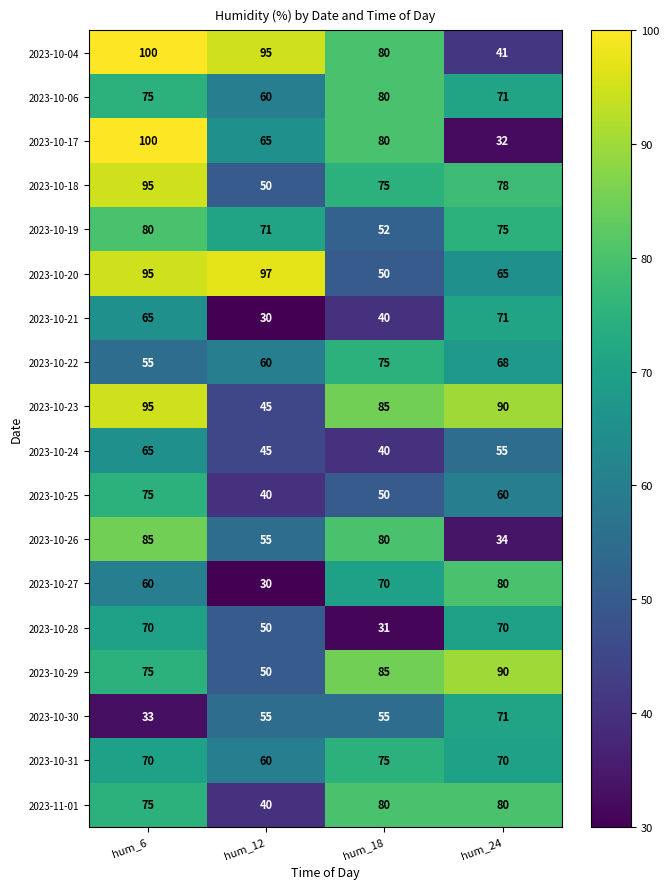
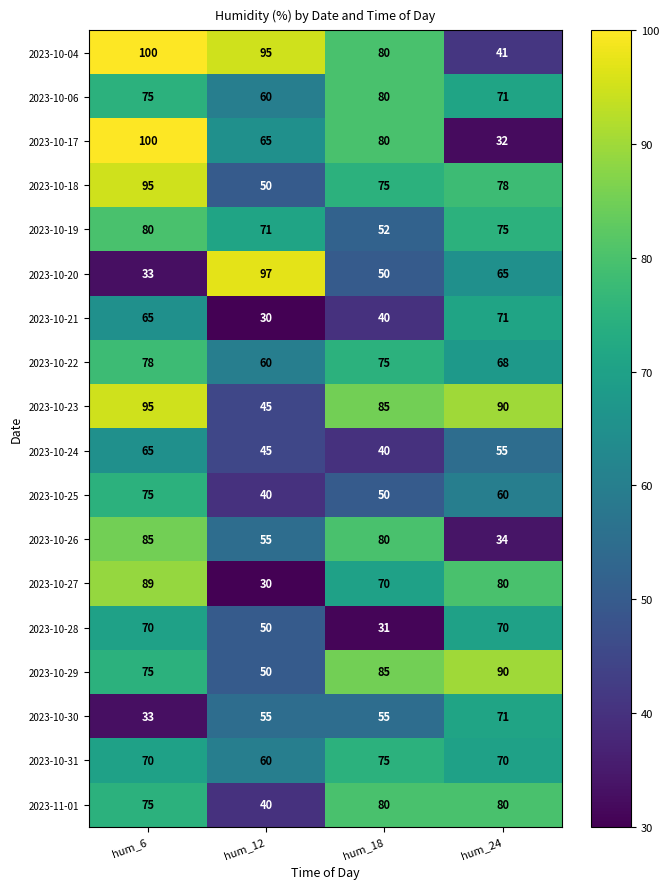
  {
    "2023-10-04": {
      "hum_6": 100,
      "hum_12": 95,
      "hum_18": 80,
      "hum_24": 41
    },
    "2023-10-06": {
      "hum_6": 75,
      "hum_12": 60,
      "hum_18": 80,
      "hum_24": 71
    },
    "2023-10-17": {
      "hum_6": 100,
      "hum_12": 65,
      "hum_18": 80,
      "hum_24": 32
    },
    "2023-10-18": {
      "hum_6": 95,
      "hum_12": 50,
      "hum_18": 75,
      "hum_24": 78
    },
    "2023-10-19": {
      "hum_6": 80,
      "hum_12": 71,
      "hum_18": 52,
      "hum_24": 75
    },
    "2023-10-20": {
-     "hum_6": 95,
+     "hum_6": 33,
      "hum_12": 97,
      "hum_18": 50,
      "hum_24": 65
    },
    "2023-10-21": {
      "hum_6": 65,
      "hum_12": 30,
      "hum_18": 40,
      "hum_24": 71
    },
    "2023-10-22": {
-     "hum_6": 55,
+     "hum_6": 78,
      "hum_12": 60,
      "hum_18": 75,
      "hum_24": 68
    },
    "2023-10-23": {
      "hum_6": 95,
      "hum_12": 45,
      "hum_18": 85,
      "hum_24": 90
    },
    "2023-10-24": {
      "hum_6": 65,
      "hum_12": 45,
      "hum_18": 40,
      "hum_24": 55
    },
    "2023-10-25": {
      "hum_6": 75,
      "hum_12": 40,
      "hum_18": 50,
      "hum_24": 60
    },
    "2023-10-26": {
      "hum_6": 85,
      "hum_12": 55,
      "hum_18": 80,
      "hum_24": 34
    },
    "2023-10-27": {
-     "hum_6": 60,
+     "hum_6": 89,
      "hum_12": 30,
      "hum_18": 70,
      "hum_24": 80
    },
    "2023-10-28": {
      "hum_6": 70,
      "hum_12": 50,
      "hum_18": 31,
      "hum_24": 70
    },
    "2023-10-29": {
      "hum_6": 75,
      "hum_12": 50,
      "hum_18": 85,
      "hum_24": 90
    },
    "2023-10-30": {
      "hum_6": 33,
      "hum_12": 55,
      "hum_18": 55,
      "hum_24": 71
    },
    "2023-10-31": {
      "hum_6": 70,
      "hum_12": 60,
      "hum_18": 75,
      "hum_24": 70
    },
    "2023-11-01": {
      "hum_6": 75,
      "hum_12": 40,
      "hum_18": 80,
      "hum_24": 80
    }
  }
